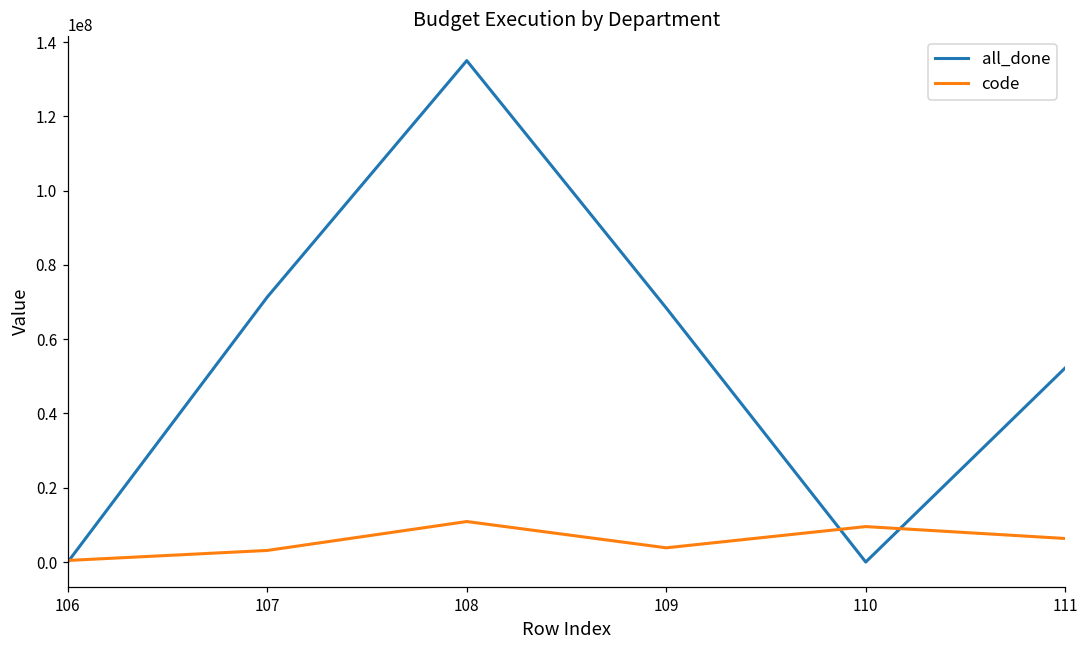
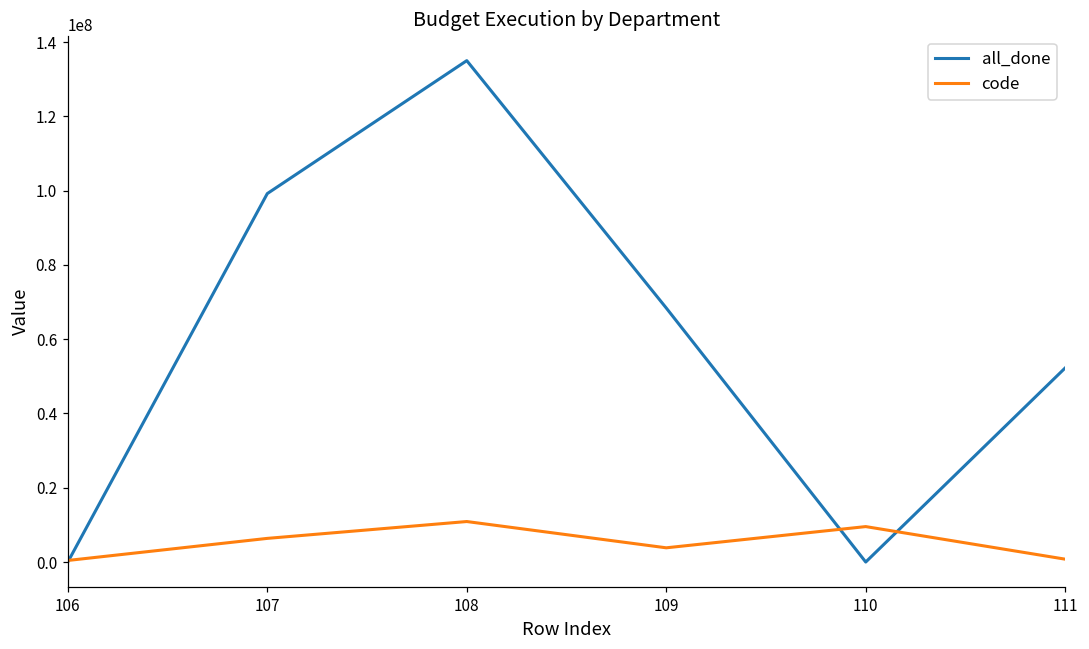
  {
    "all_done": {
-     "107": 71000000,
+     "107": 99000000,
      "108": 135000000,
      "109": 68000000,
      "110": 0,
      "111": 52000000
    },
    "code": {
-     "107": 3000000,
+     "107": 6000000,
      "108": 11000000,
      "109": 4000000,
      "110": 10000000,
-     "111": 6000000
+     "111": 1000000
    }
  }
